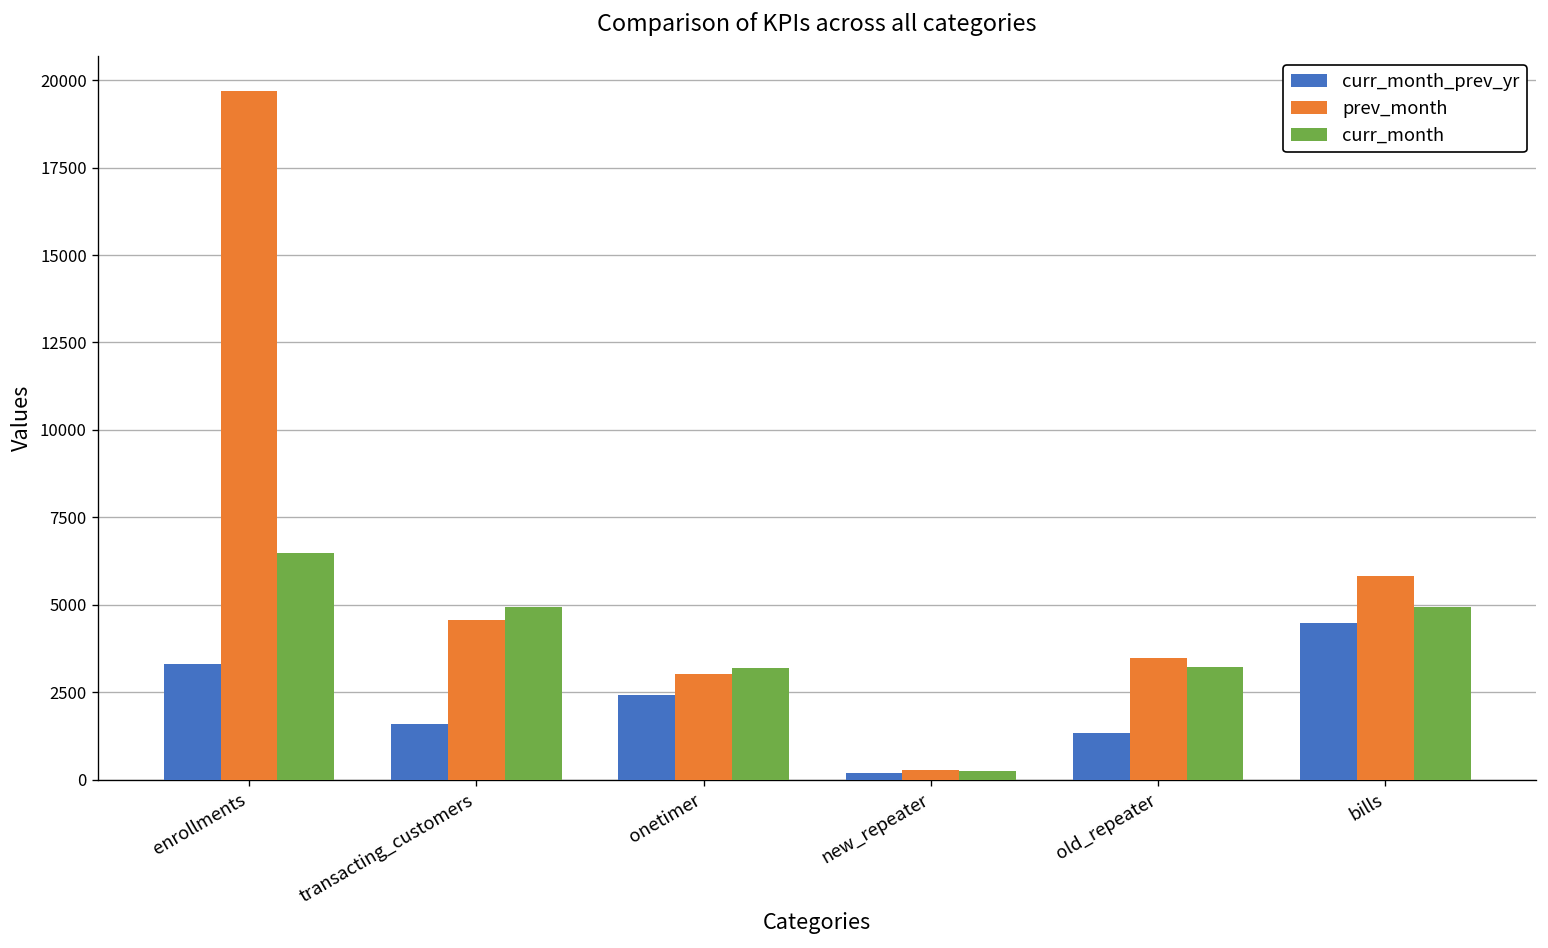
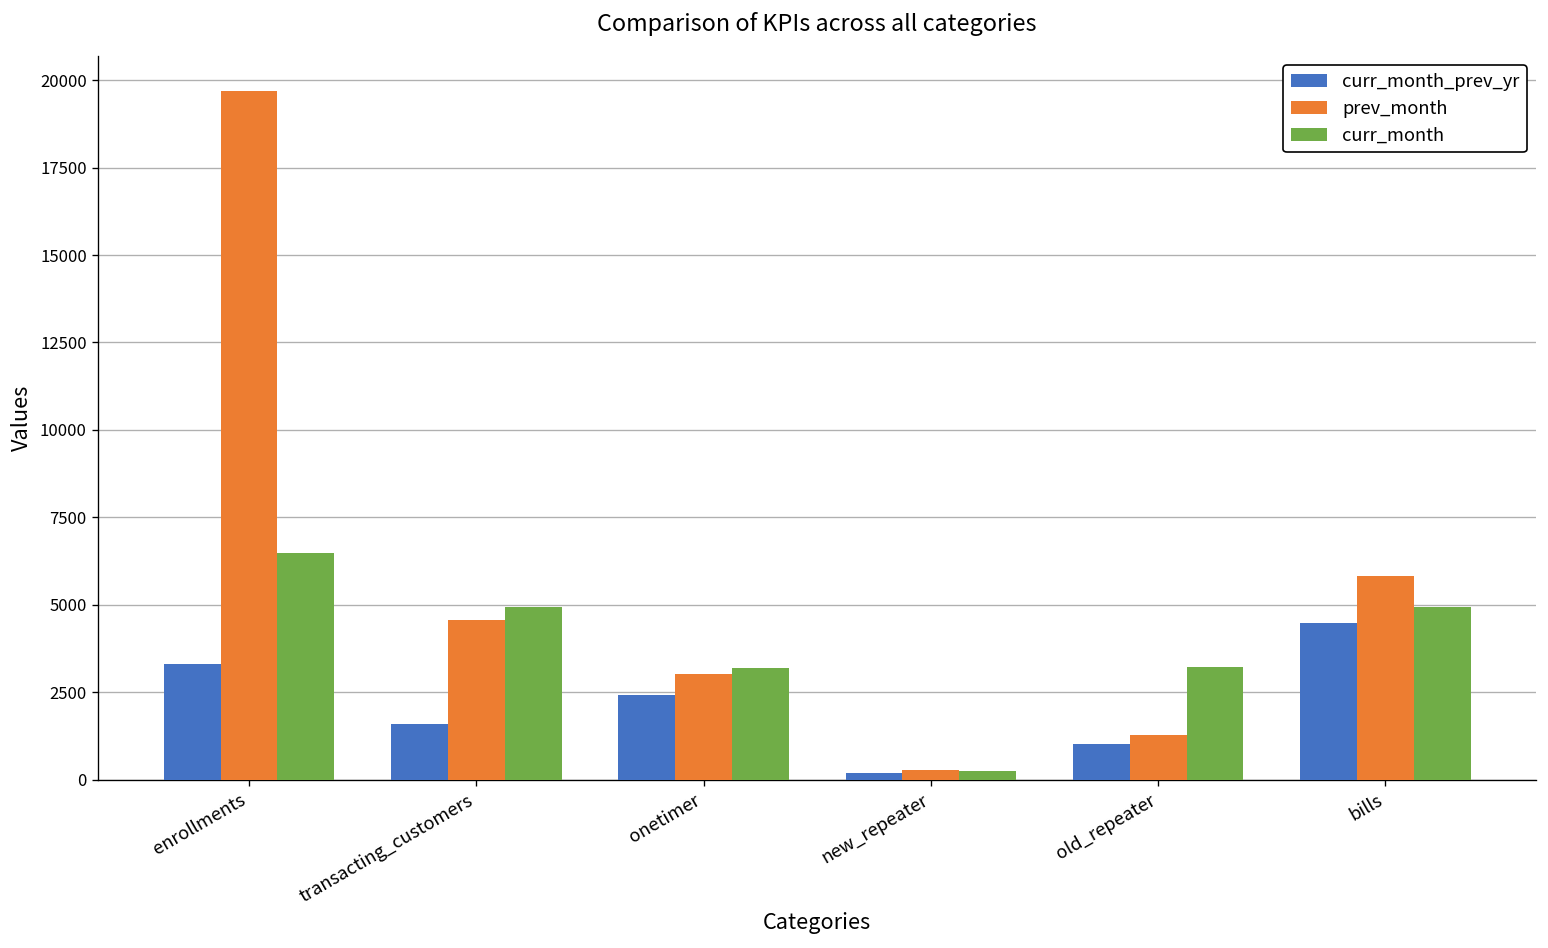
  {
    "curr_month_prev_yr": {
      "enrollments": 3300,
      "transacting_customers": 1600,
      "onetimer": 2400,
      "new_repeater": 200,
-     "old_repeater": 1300,
+     "old_repeater": 1000,
      "bills": 4500
    },
    "prev_month": {
      "enrollments": 19700,
      "transacting_customers": 4600,
      "onetimer": 3000,
      "new_repeater": 300,
-     "old_repeater": 3500,
+     "old_repeater": 1300,
      "bills": 5800
    },
    "curr_month": {
      "enrollments": 6500,
      "transacting_customers": 4900,
      "onetimer": 3200,
      "new_repeater": 300,
      "old_repeater": 3200,
      "bills": 4900
    }
  }
